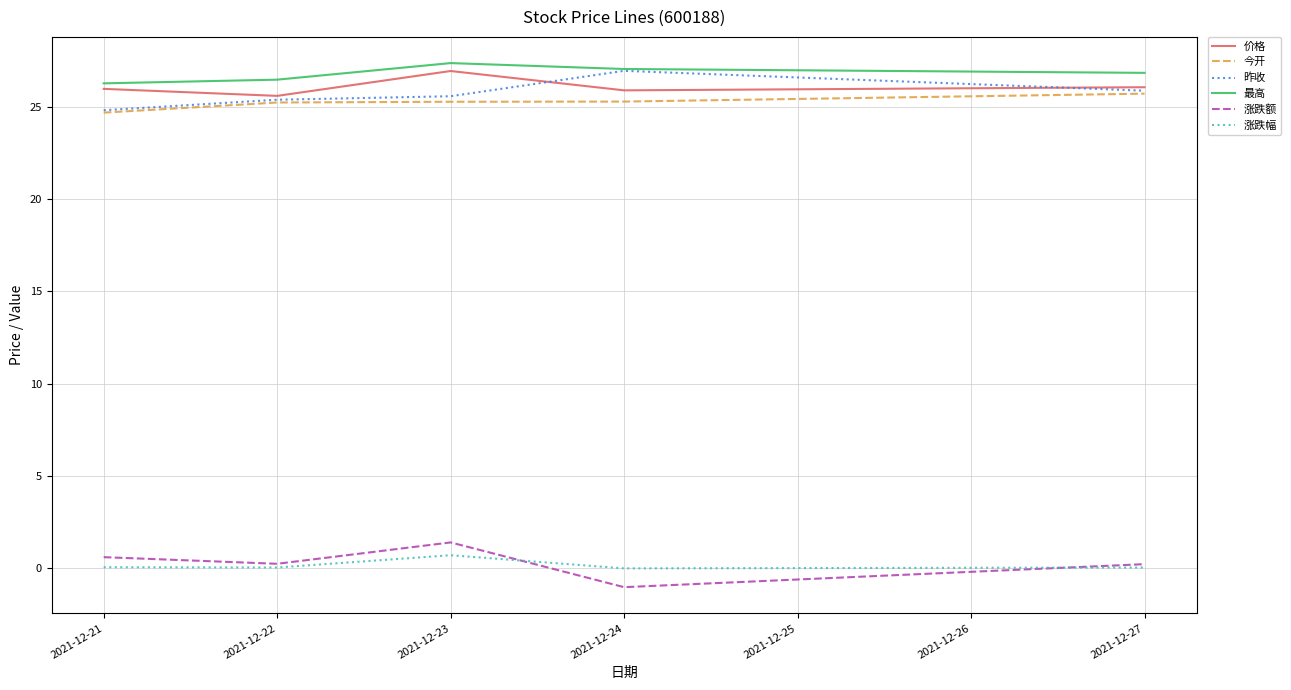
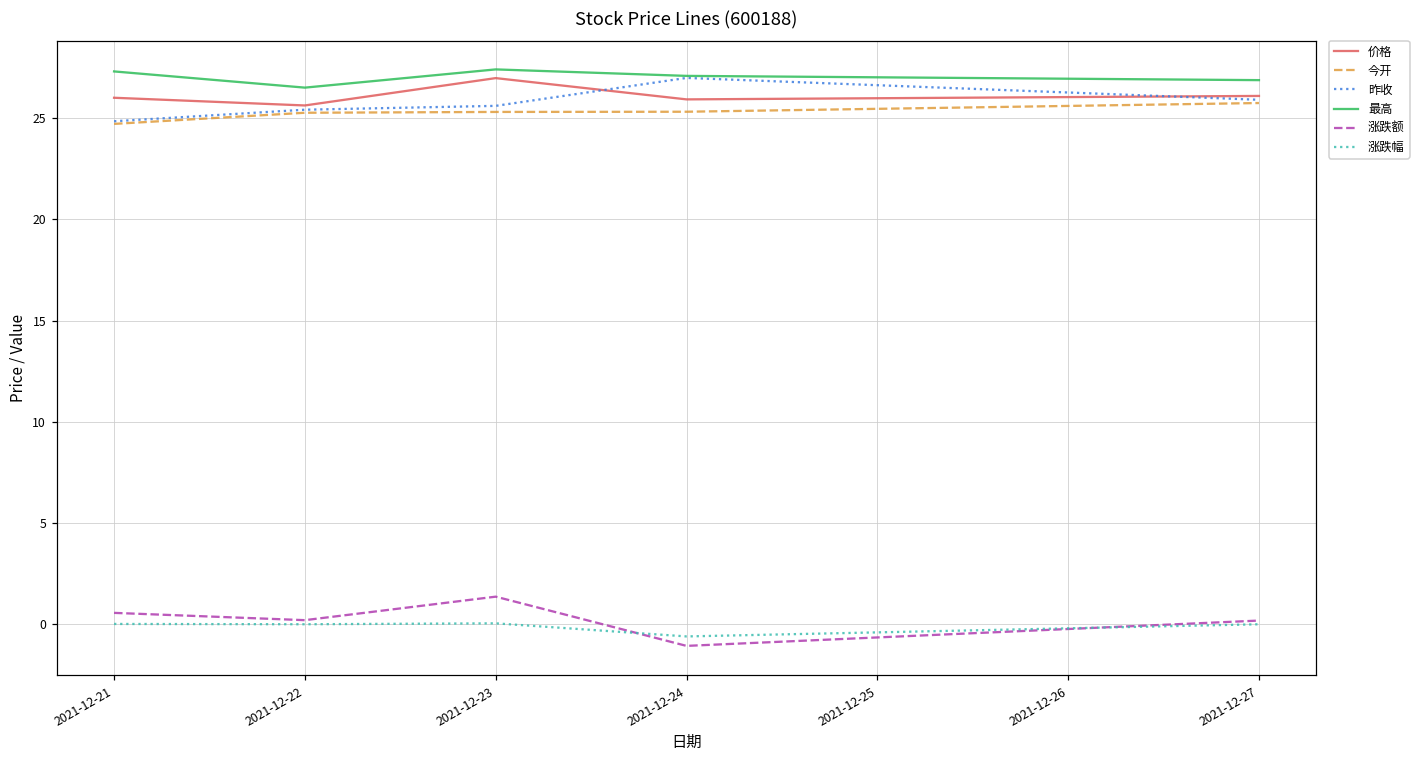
  {
    "价格": {
      "2021-12-21": 26.0,
      "2021-12-22": 25.6,
      "2021-12-23": 27.0,
      "2021-12-24": 25.9,
      "2021-12-27": 26.1
    },
    "今开": {
      "2021-12-22": 25.3,
      "2021-12-23": 25.3,
      "2021-12-24": 25.3,
      "2021-12-27": 25.7
    },
    "昨收": {
      "2021-12-22": 25.4,
      "2021-12-23": 25.6,
      "2021-12-27": 25.9
    },
    "最高": {
-     "2021-12-21": 26.3,
+     "2021-12-21": 27.3,
      "2021-12-22": 26.5,
      "2021-12-23": 27.4,
      "2021-12-27": 26.9
    },
    "涨跌额": {
      "2021-12-21": 0.6,
      "2021-12-22": 0.2,
      "2021-12-23": 1.4,
      "2021-12-24": -1.1,
      "2021-12-27": 0.2
    },
    "涨跌幅": {
      "2021-12-21": 0.0,
      "2021-12-22": 0.0,
-     "2021-12-23": 0.7,
-     "2021-12-24": 0.0,
+     "2021-12-23": 0.1,
+     "2021-12-24": -0.6,
      "2021-12-27": 0.0
    }
  }
